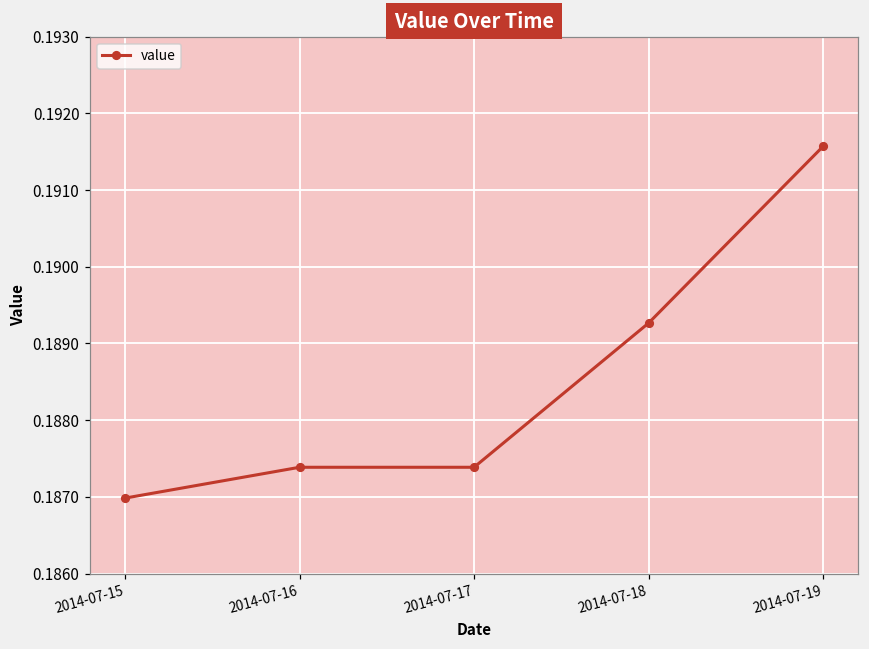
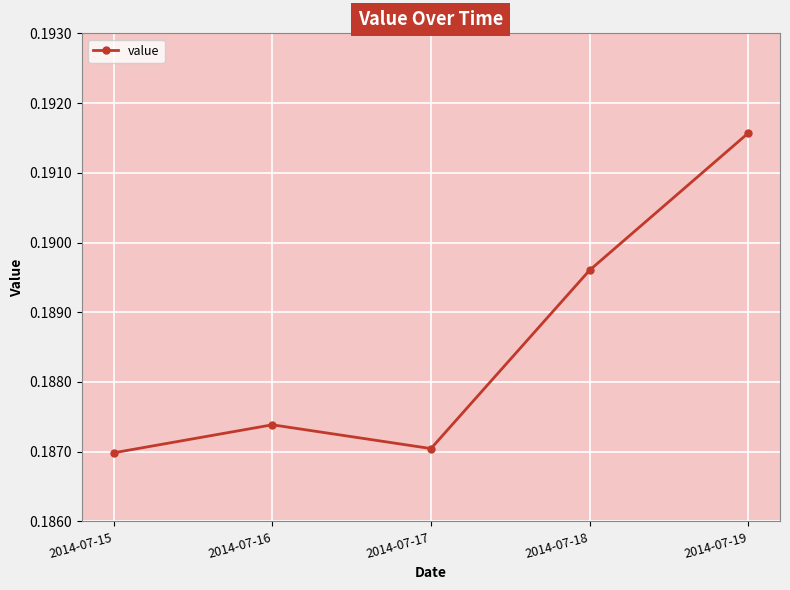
  {
    "2014-07-15": 0.1870,
    "2014-07-16": 0.1874,
-   "2014-07-17": 0.1874,
-   "2014-07-18": 0.1893,
+   "2014-07-17": 0.1870,
+   "2014-07-18": 0.1896,
    "2014-07-19": 0.1916
  }
